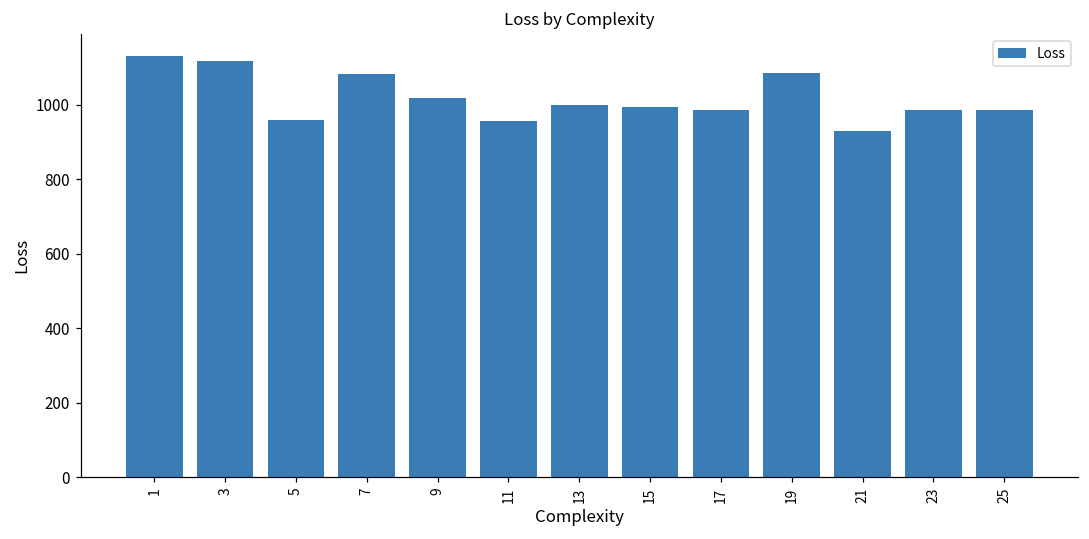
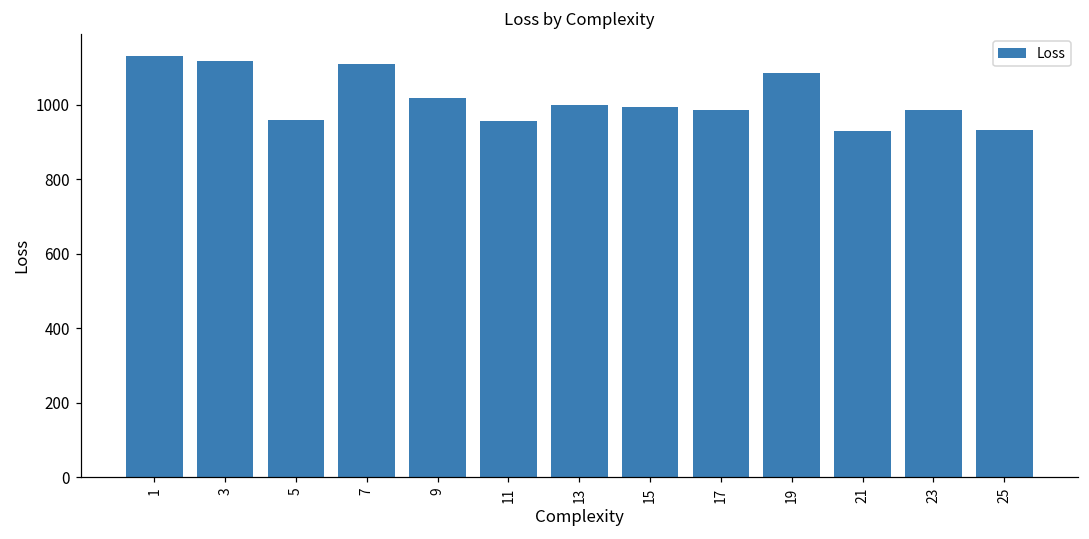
  {
    "1": 1130,
    "3": 1120,
    "5": 960,
-   "7": 1080,
+   "7": 1110,
    "9": 1020,
    "11": 960,
    "13": 1000,
    "15": 990,
    "17": 990,
    "19": 1080,
    "21": 930,
    "23": 980,
-   "25": 980
+   "25": 930
  }
